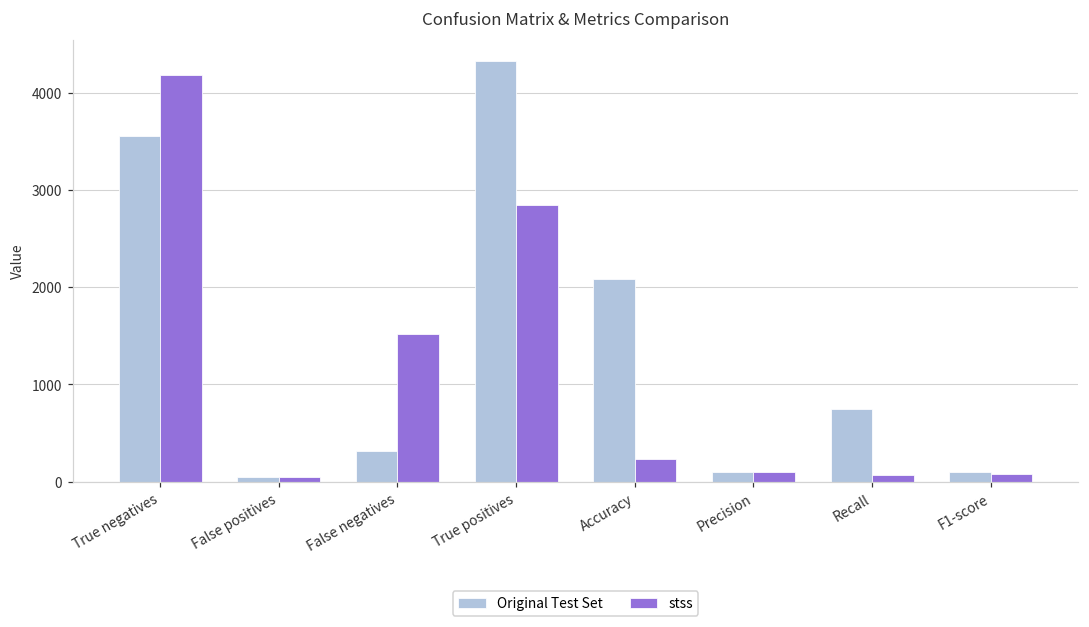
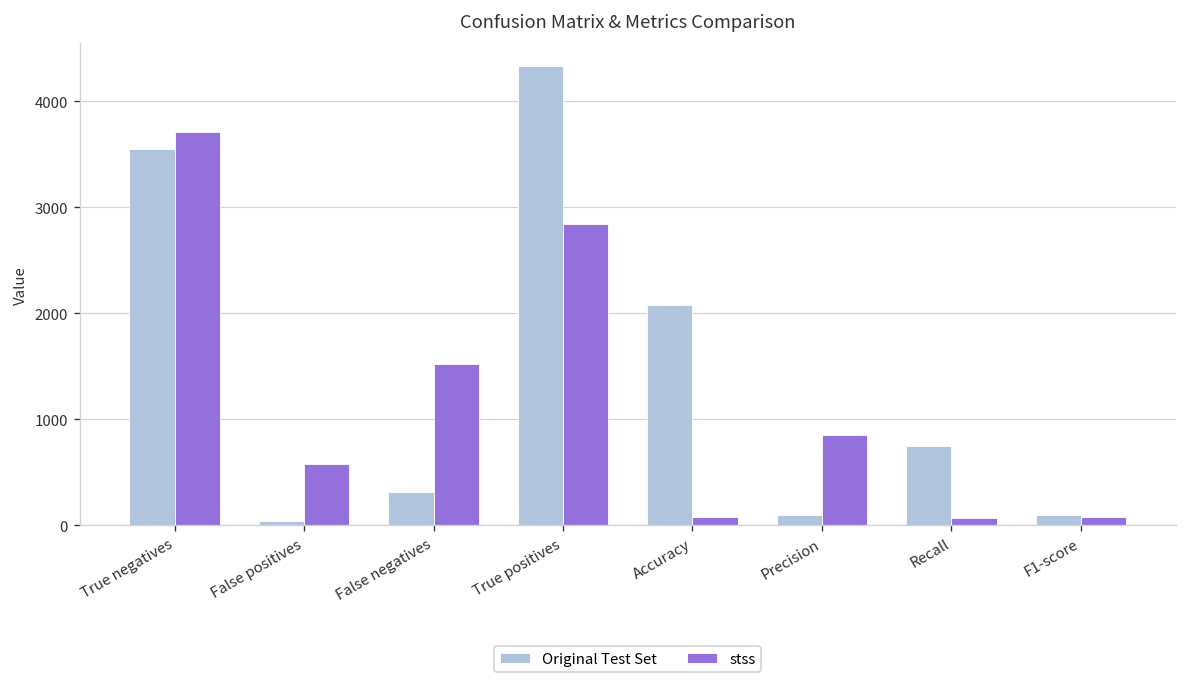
  {
    "Original Test Set": {
      "True negatives": 3600,
      "False positives": 0,
      "False negatives": 300,
      "True positives": 4300,
      "Accuracy": 2100,
      "Precision": 100,
      "Recall": 700,
      "F1-score": 100
    },
    "stss": {
-     "True negatives": 4200,
-     "False positives": 0,
+     "True negatives": 3700,
+     "False positives": 600,
      "False negatives": 1500,
      "True positives": 2800,
-     "Accuracy": 200,
-     "Precision": 100,
+     "Accuracy": 100,
+     "Precision": 900,
      "Recall": 100,
      "F1-score": 100
    }
  }
